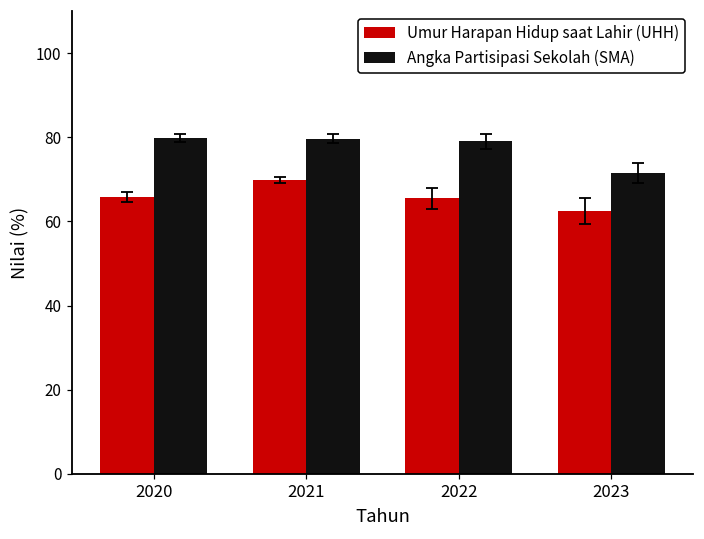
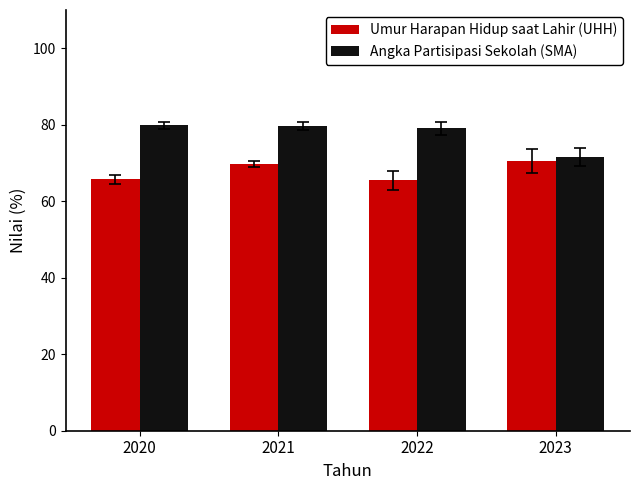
  {
    "Umur Harapan Hidup saat Lahir (UHH)": {
      "2020": 66,
      "2021": 70,
      "2022": 66,
-     "2023": 63
+     "2023": 70
    },
    "Angka Partisipasi Sekolah (SMA)": {
      "2020": 80,
      "2021": 80,
      "2022": 79,
      "2023": 72
    }
  }
